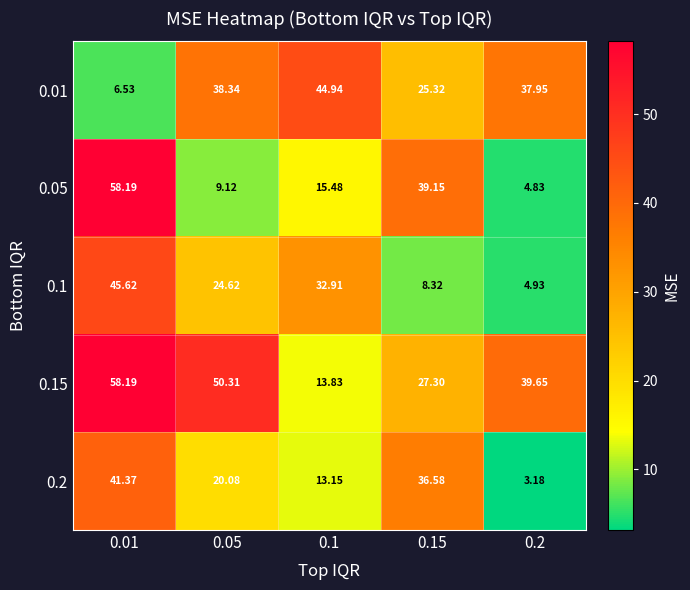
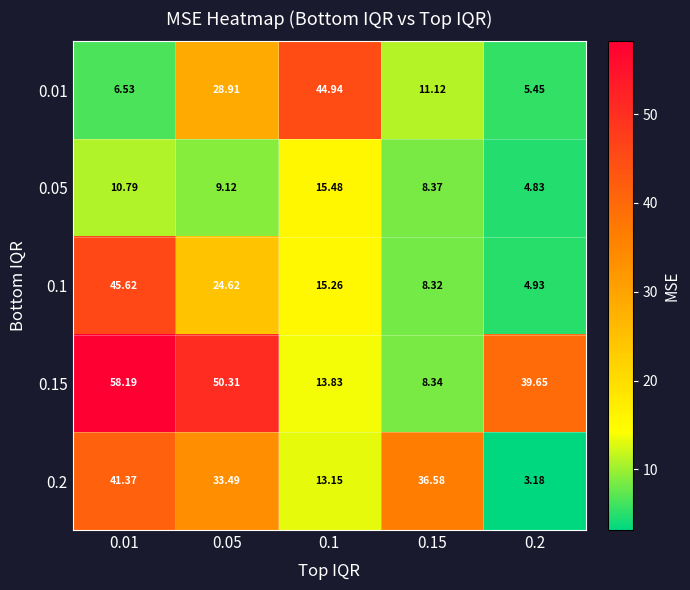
  {
    "0.01": {
      "0.01": 6.53,
-     "0.05": 38.34,
+     "0.05": 28.91,
      "0.1": 44.94,
-     "0.15": 25.32,
-     "0.2": 37.95
+     "0.15": 11.12,
+     "0.2": 5.45
    },
    "0.05": {
-     "0.01": 58.19,
+     "0.01": 10.79,
      "0.05": 9.12,
      "0.1": 15.48,
-     "0.15": 39.15,
+     "0.15": 8.37,
      "0.2": 4.83
    },
    "0.1": {
      "0.01": 45.62,
      "0.05": 24.62,
-     "0.1": 32.91,
+     "0.1": 15.26,
      "0.15": 8.32,
      "0.2": 4.93
    },
    "0.15": {
      "0.01": 58.19,
      "0.05": 50.31,
      "0.1": 13.83,
-     "0.15": 27.30,
+     "0.15": 8.34,
      "0.2": 39.65
    },
    "0.2": {
      "0.01": 41.37,
-     "0.05": 20.08,
+     "0.05": 33.49,
      "0.1": 13.15,
      "0.15": 36.58,
      "0.2": 3.18
    }
  }
